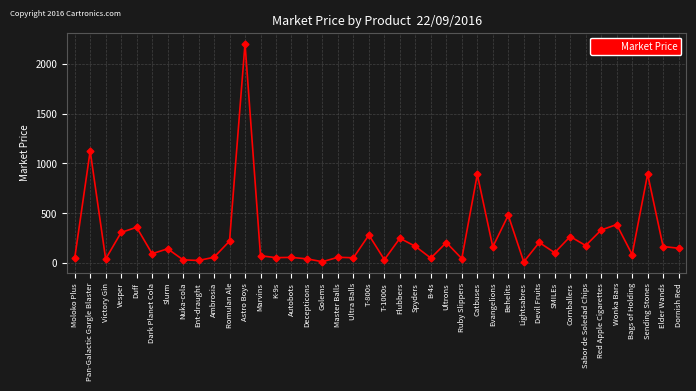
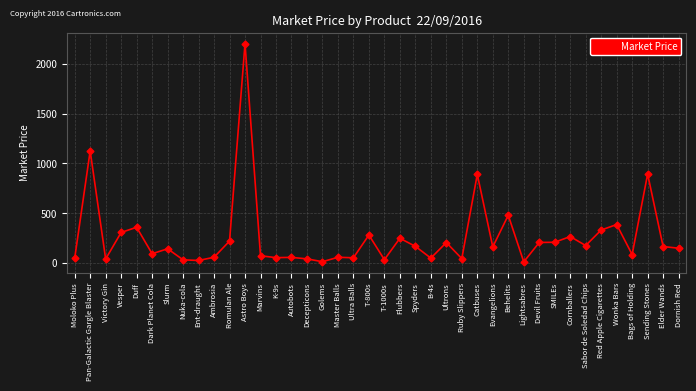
  {
    "Moloko Plus": 0,
    "Pan-Galactic Gargle Blaster": 1100,
    "Victory Gin": 0,
    "Vesper": 300,
    "Duff": 400,
    "Dark Planet Cola": 100,
    "Slurm": 100,
    "Nuka-cola": 0,
    "Ent-draught": 0,
    "Ambrosia": 100,
    "Romulan Ale": 200,
    "Astro Boys": 2200,
    "Marvins": 100,
    "K-9s": 100,
    "Autobots": 100,
    "Decepticons": 0,
    "Golems": 0,
    "Master Balls": 100,
    "Ultra Balls": 100,
    "T-800s": 300,
    "T-1000s": 0,
    "Flubbers": 200,
    "Spyders": 200,
    "B-4s": 0,
    "Ultrons": 200,
    "Ruby Slippers": 0,
    "Catbuses": 900,
    "Evangelions": 200,
    "Behelits": 500,
    "Lightsabres": 0,
    "Devil Fruits": 200,
-   "SMILEs": 100,
+   "SMILEs": 200,
    "Cornballers": 300,
    "Sabor de Soledad Chips": 200,
    "Red Apple Cigarettes": 300,
    "Wonka Bars": 400,
    "Bags of Holding": 100,
    "Sending Stones": 900,
    "Elder Wands": 200,
    "Dornish Red": 100
  }
